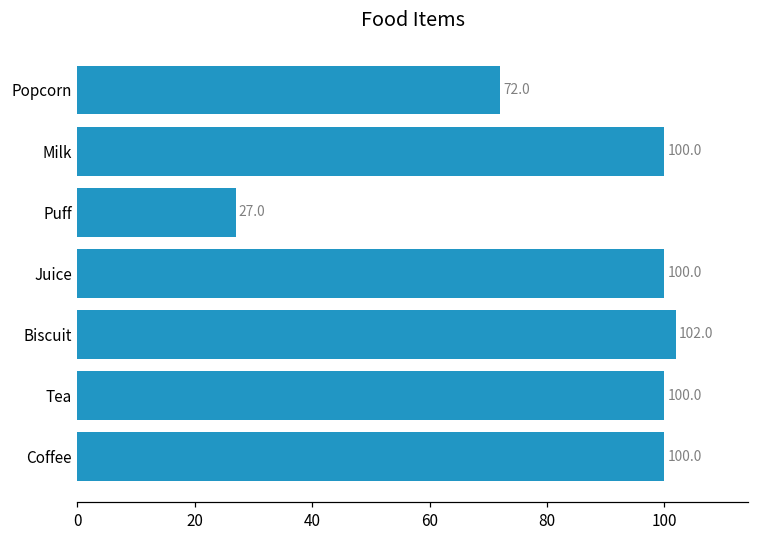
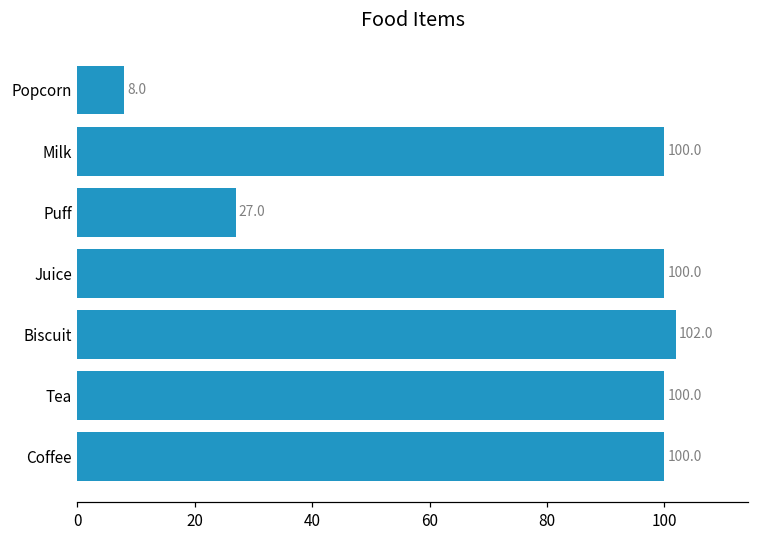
  {
-   "Popcorn": 72.0,
+   "Popcorn": 8.0,
    "Milk": 100.0,
    "Puff": 27.0,
    "Juice": 100.0,
    "Biscuit": 102.0,
    "Tea": 100.0,
    "Coffee": 100.0
  }
